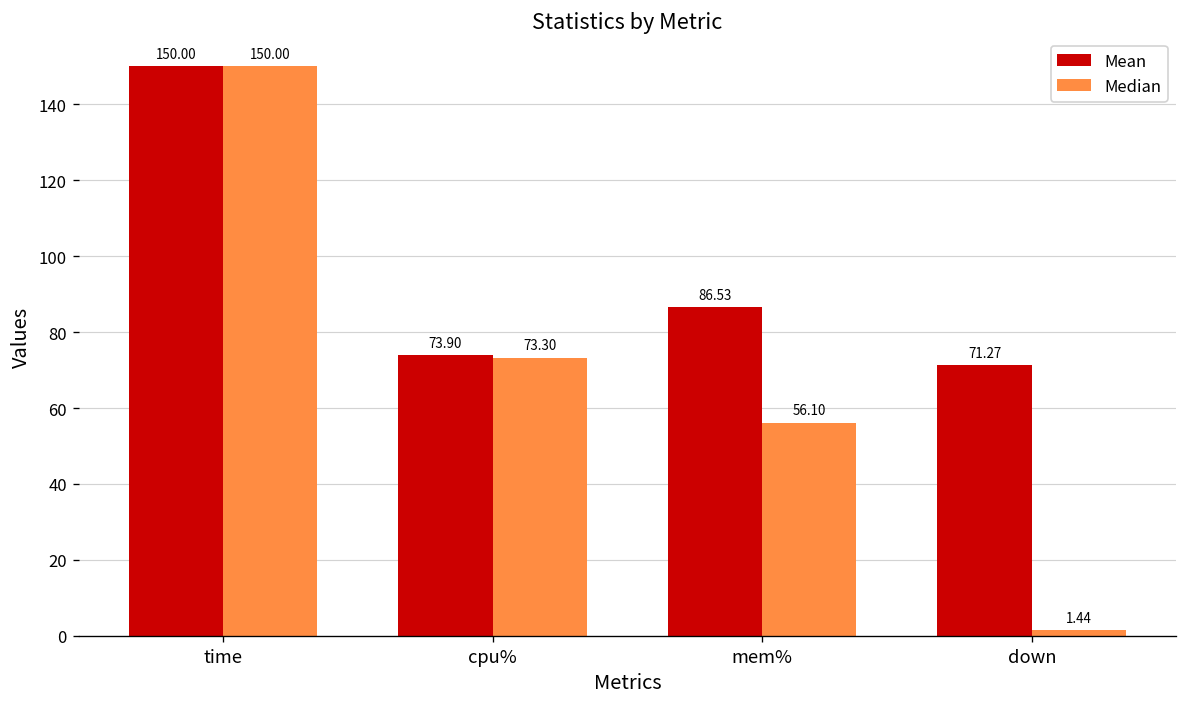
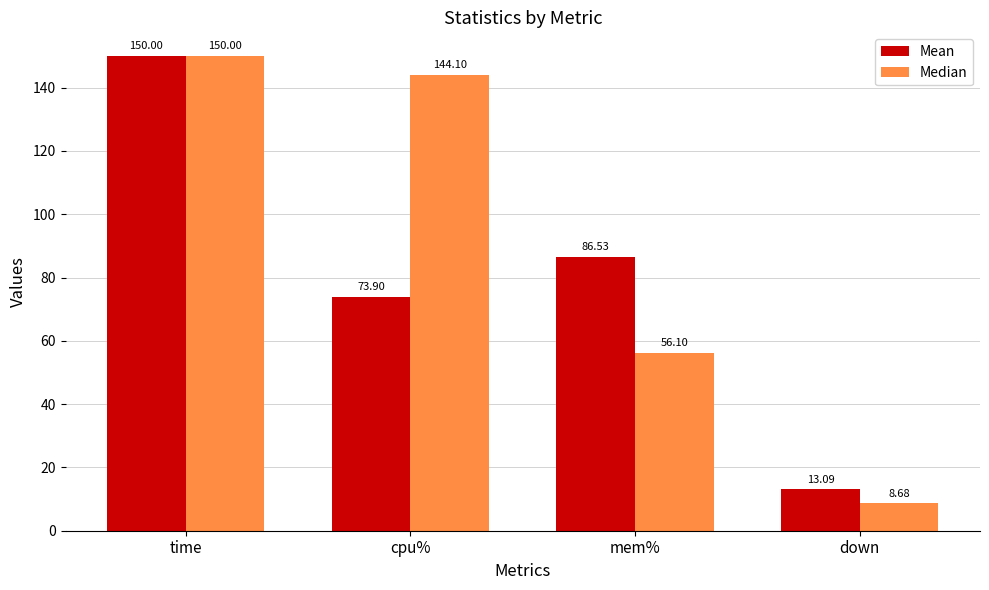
  {
    "Mean": {
      "time": 150.00,
      "cpu%": 73.90,
      "mem%": 86.53,
-     "down": 71.27
+     "down": 13.09
    },
    "Median": {
      "time": 150.00,
-     "cpu%": 73.30,
+     "cpu%": 144.10,
      "mem%": 56.10,
-     "down": 1.44
+     "down": 8.68
    }
  }
